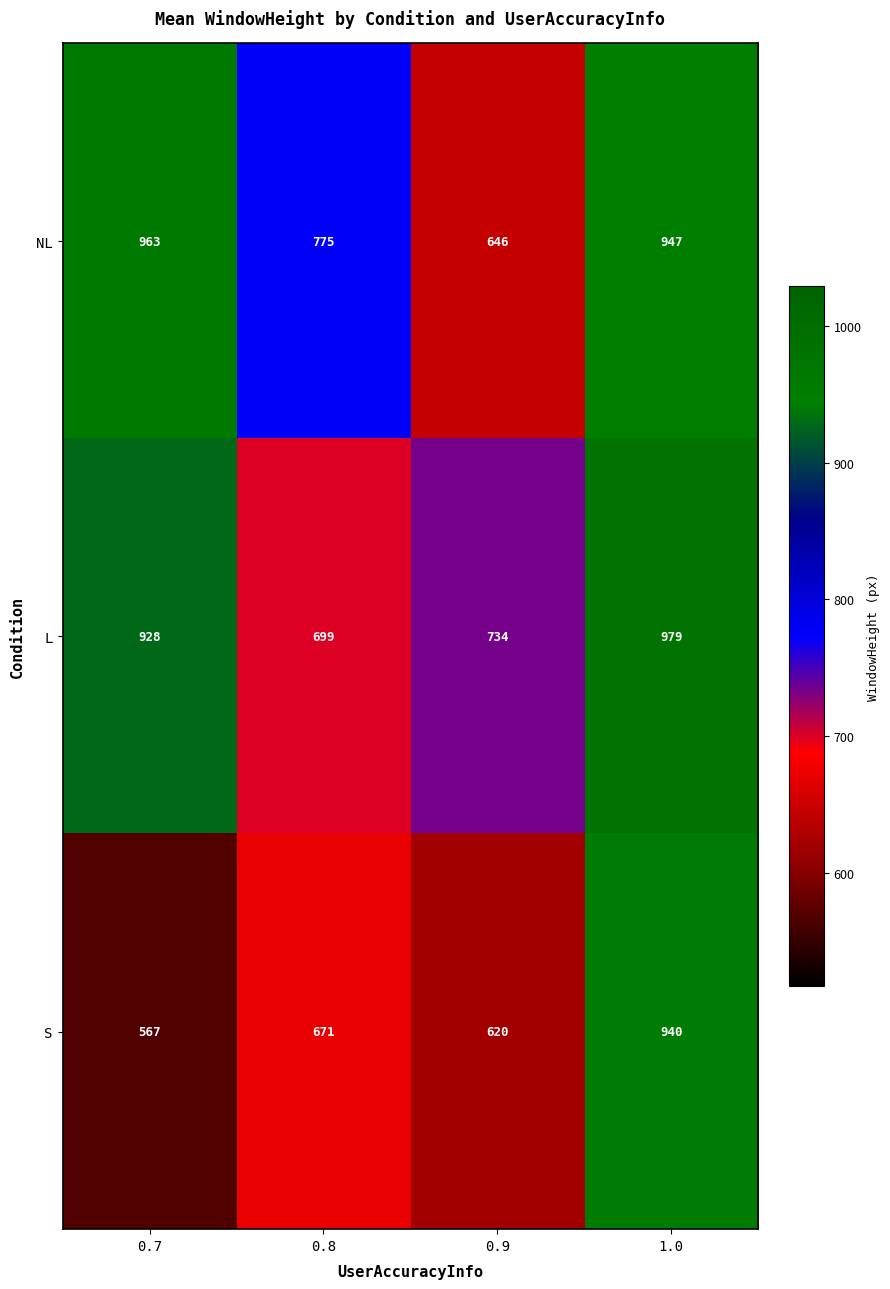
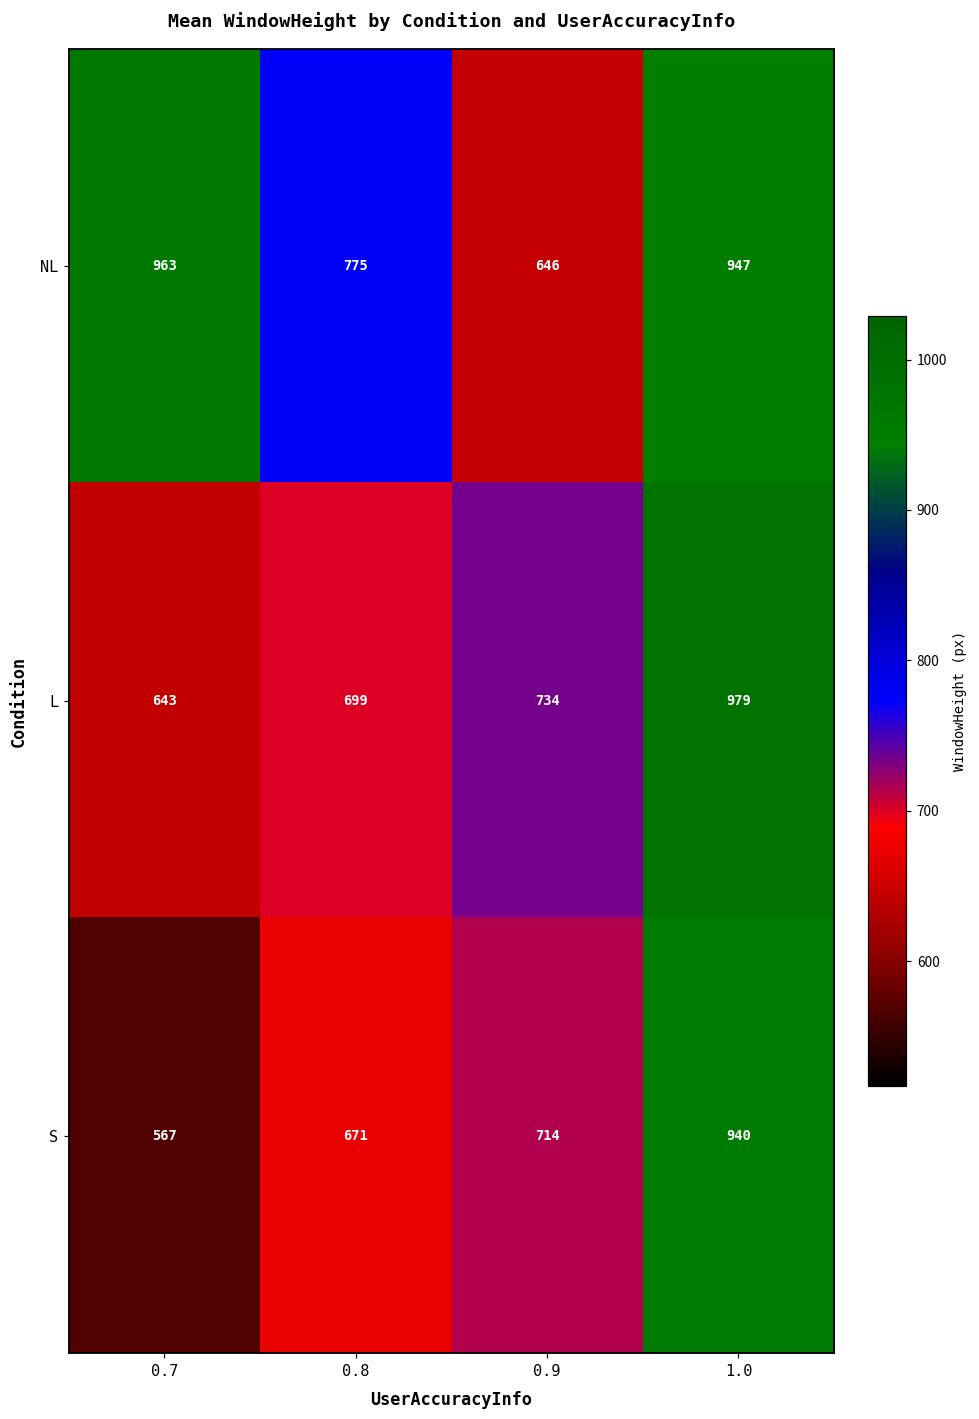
  {
    "NL": {
      "0.7": 963,
      "0.8": 775,
      "0.9": 646,
      "1.0": 947
    },
    "L": {
-     "0.7": 928,
+     "0.7": 643,
      "0.8": 699,
      "0.9": 734,
      "1.0": 979
    },
    "S": {
      "0.7": 567,
      "0.8": 671,
-     "0.9": 620,
+     "0.9": 714,
      "1.0": 940
    }
  }
